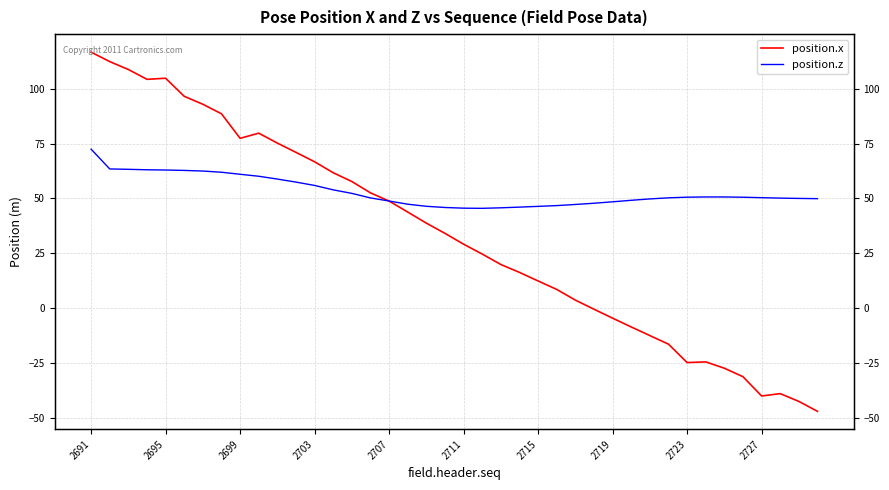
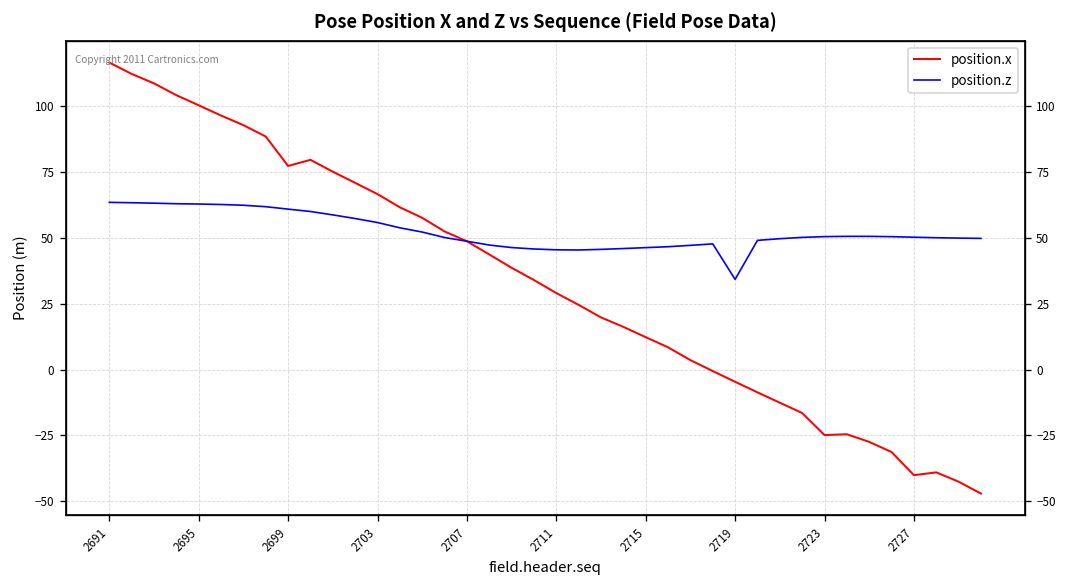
  {
    "position.x": {
-     "2695": 105,
+     "2695": 100,
      "2699": 77,
      "2703": 67,
      "2711": 29,
      "2715": 12,
      "2719": -5,
      "2723": -25,
      "2727": -40
    },
    "position.z": {
-     "2691": 72,
+     "2691": 64,
      "2695": 63,
      "2699": 61,
      "2703": 56,
      "2711": 46,
      "2715": 46,
-     "2719": 48,
+     "2719": 34,
      "2723": 51,
      "2727": 50
    }
  }
